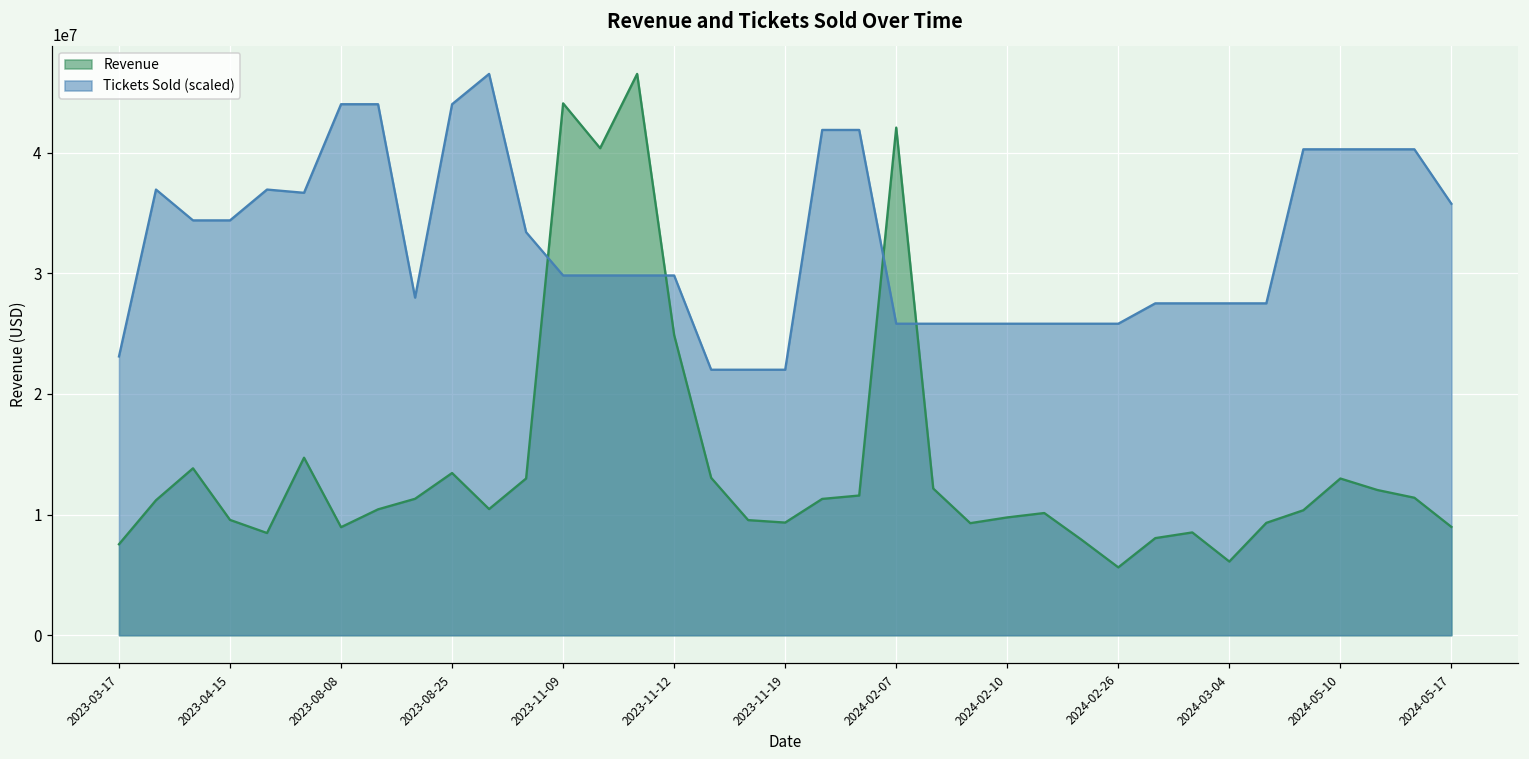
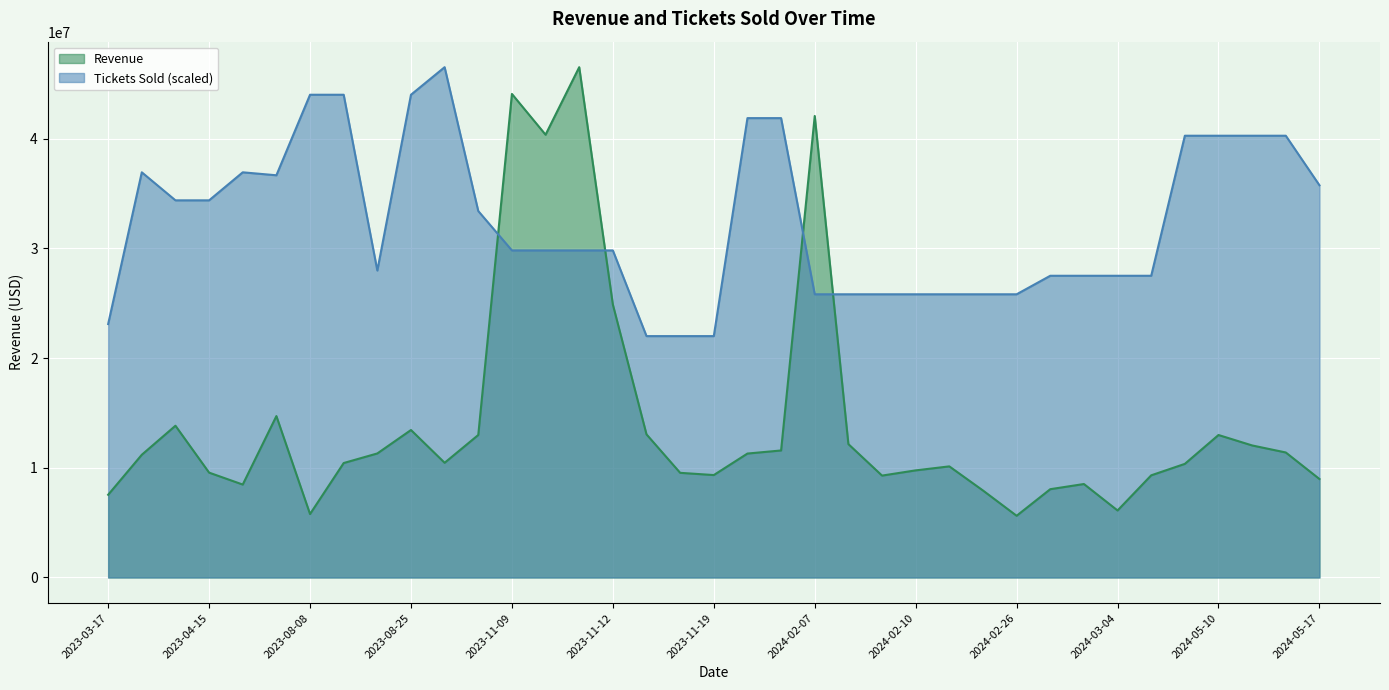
  {
    "Revenue": {
      "2023-03-17": 7500000,
      "2023-04-15": 9600000,
-     "2023-08-08": 9000000,
+     "2023-08-08": 5800000,
      "2023-08-25": 13400000,
      "2023-11-09": 44100000,
      "2023-11-12": 24900000,
      "2023-11-19": 9300000,
      "2024-02-07": 42100000,
      "2024-02-10": 9800000,
      "2024-02-26": 5600000,
      "2024-03-04": 6100000,
      "2024-05-10": 13000000,
      "2024-05-17": 9000000
    },
    "Tickets Sold (scaled)": {
      "2023-03-17": 23100000,
      "2023-04-15": 34400000,
      "2023-08-08": 44000000,
      "2023-08-25": 44000000,
      "2023-11-09": 29800000,
      "2023-11-12": 29800000,
      "2023-11-19": 22000000,
      "2024-02-07": 25800000,
      "2024-02-10": 25800000,
      "2024-02-26": 25800000,
      "2024-03-04": 27500000,
      "2024-05-10": 40300000,
      "2024-05-17": 35800000
    }
  }
